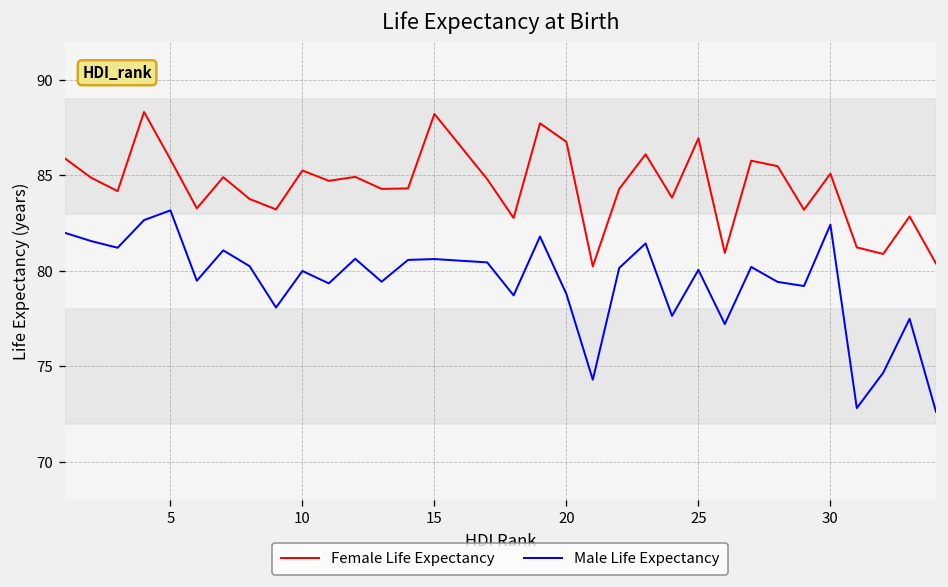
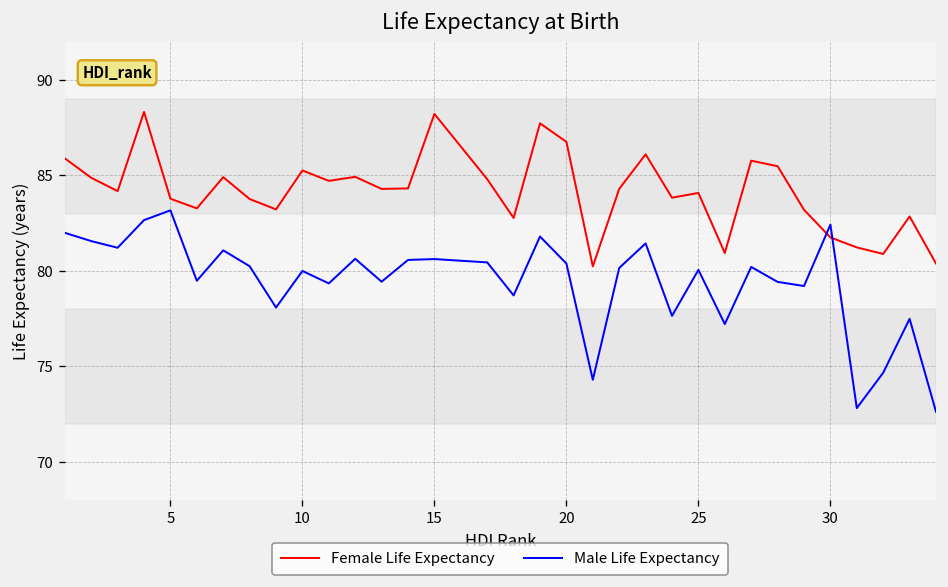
  {
    "Female Life Expectancy": {
-     "5": 85.8,
+     "5": 83.8,
      "10": 85.3,
      "15": 88.2,
      "20": 86.8,
-     "25": 86.9,
-     "30": 85.1
+     "25": 84.1,
+     "30": 81.8
    },
    "Male Life Expectancy": {
      "5": 83.2,
      "10": 80.0,
      "15": 80.6,
-     "20": 78.8,
+     "20": 80.4,
      "25": 80.1,
      "30": 82.4
    }
  }
